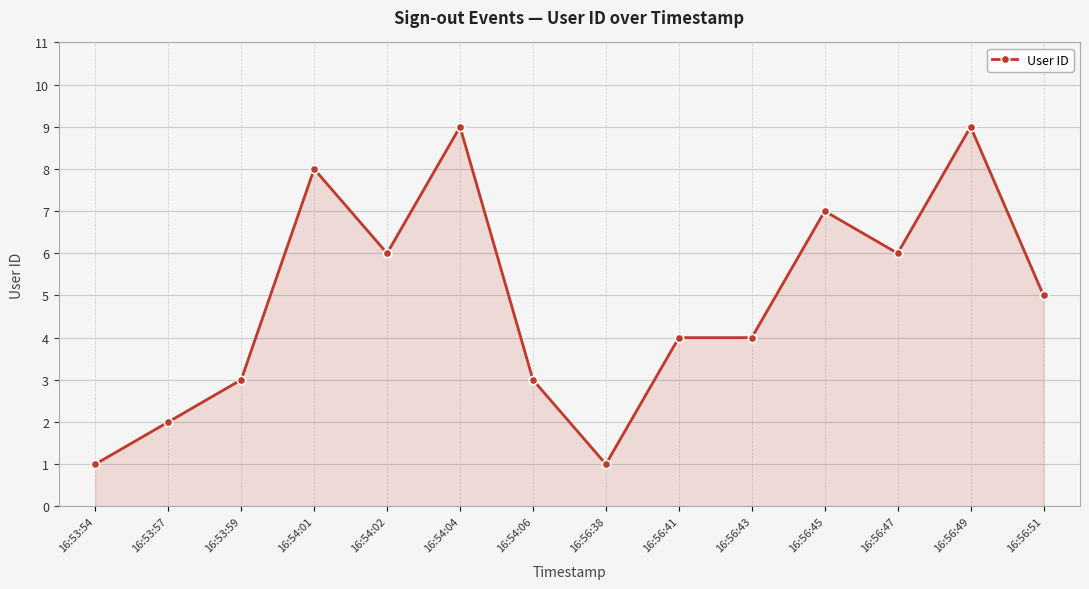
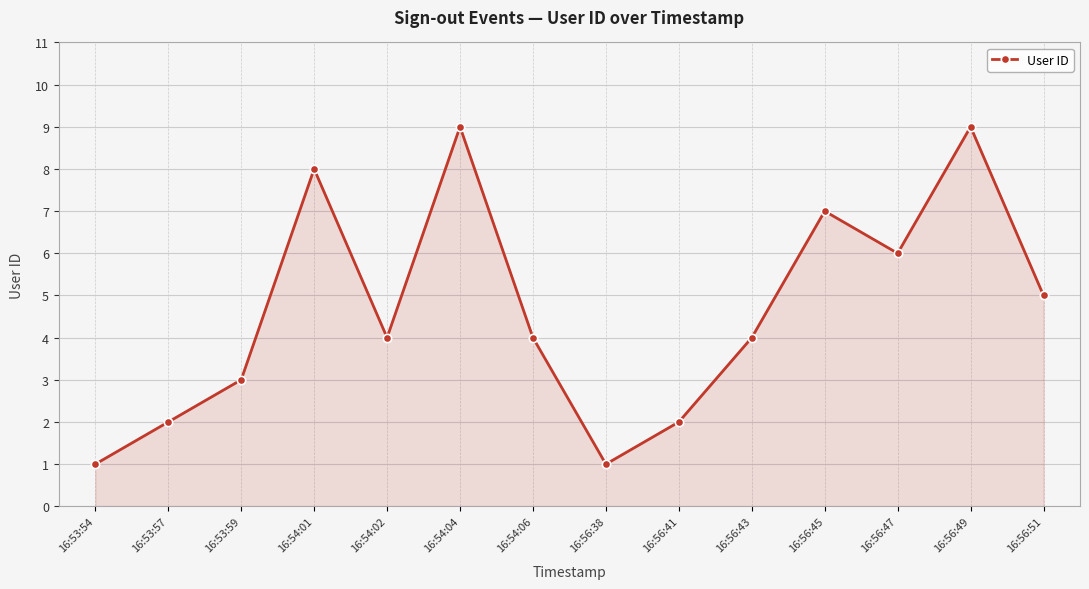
  {
    "16:53:54": 1,
    "16:53:57": 2,
    "16:53:59": 3,
    "16:54:01": 8,
-   "16:54:02": 6,
+   "16:54:02": 4,
    "16:54:04": 9,
-   "16:54:06": 3,
+   "16:54:06": 4,
    "16:56:38": 1,
-   "16:56:41": 4,
+   "16:56:41": 2,
    "16:56:43": 4,
    "16:56:45": 7,
    "16:56:47": 6,
    "16:56:49": 9,
    "16:56:51": 5
  }
